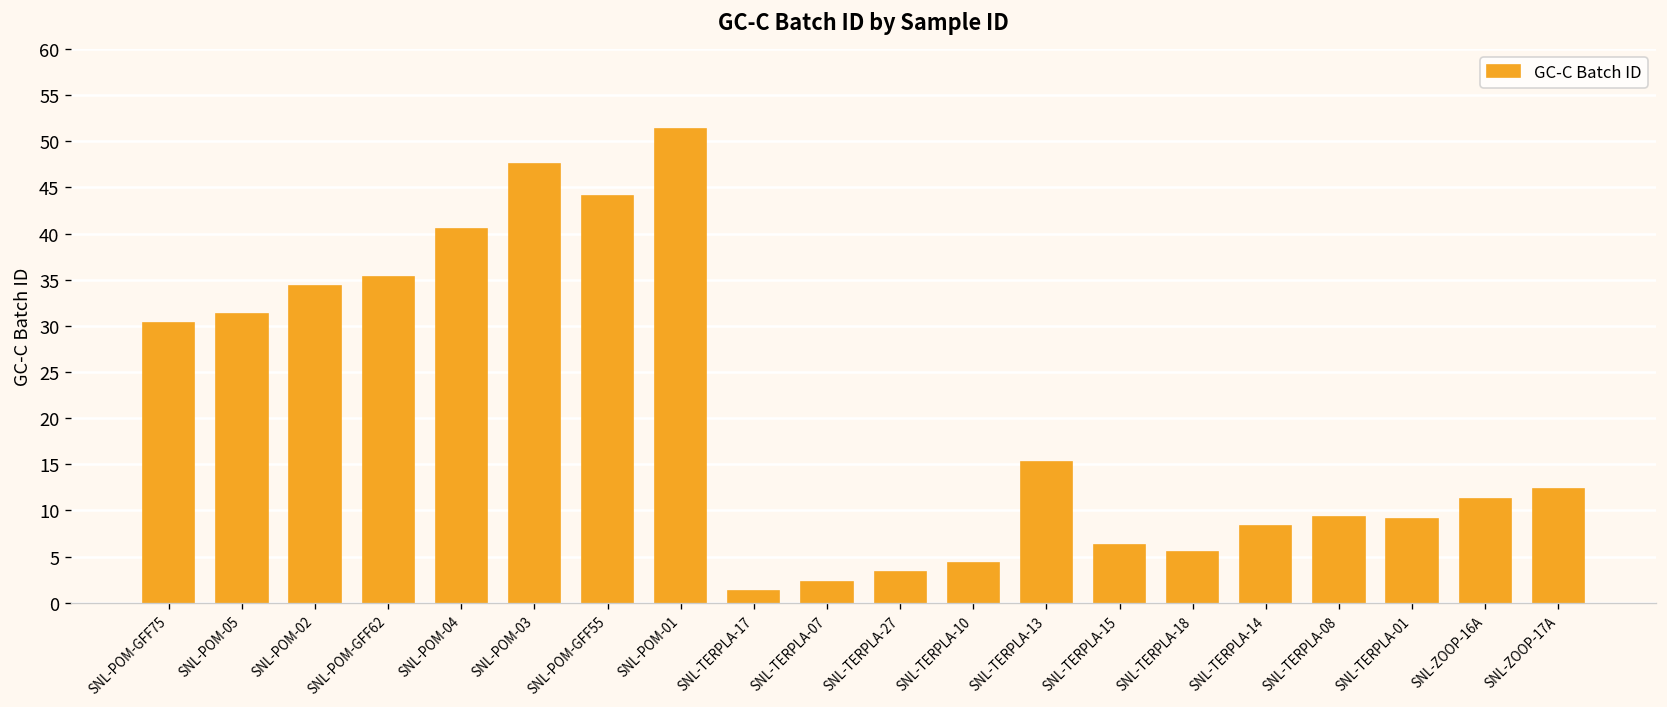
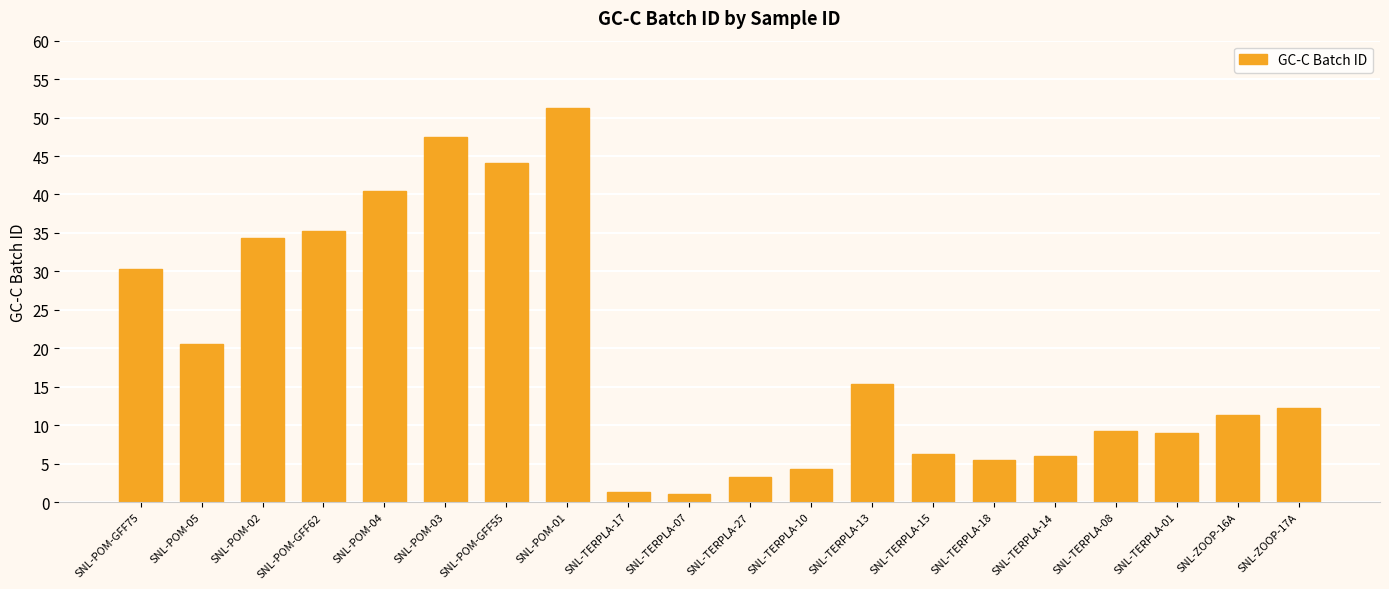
  {
    "SNL-POM-GFF75": 30,
-   "SNL-POM-05": 31,
+   "SNL-POM-05": 21,
    "SNL-POM-02": 34,
    "SNL-POM-GFF62": 35,
    "SNL-POM-04": 40,
    "SNL-POM-03": 48,
    "SNL-POM-GFF55": 44,
    "SNL-POM-01": 51,
    "SNL-TERPLA-17": 1,
-   "SNL-TERPLA-07": 2,
+   "SNL-TERPLA-07": 1,
    "SNL-TERPLA-27": 3,
    "SNL-TERPLA-10": 4,
    "SNL-TERPLA-13": 15,
    "SNL-TERPLA-15": 6,
    "SNL-TERPLA-18": 5,
-   "SNL-TERPLA-14": 8,
+   "SNL-TERPLA-14": 6,
    "SNL-TERPLA-08": 9,
    "SNL-TERPLA-01": 9,
    "SNL-ZOOP-16A": 11,
    "SNL-ZOOP-17A": 12
  }
